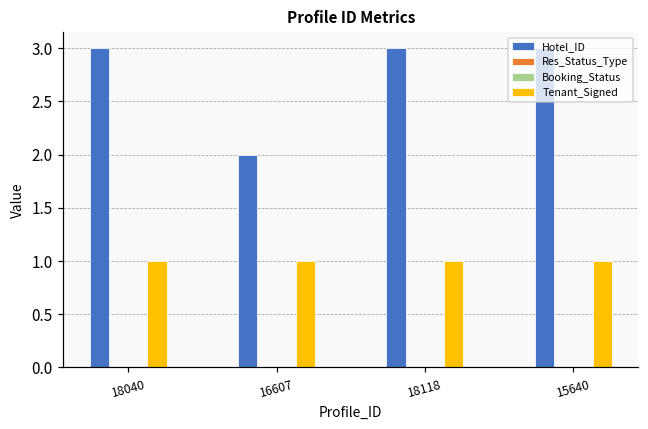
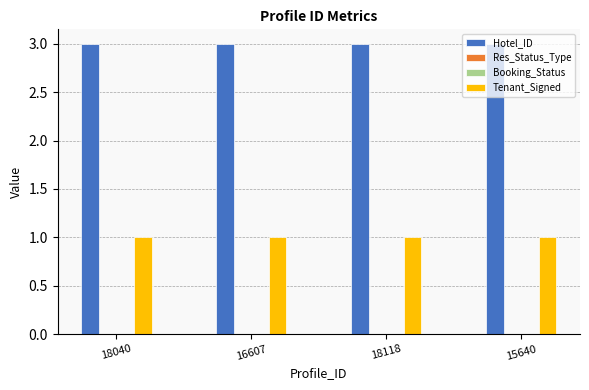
  {
    "Hotel_ID": {
      "18040": 3,
-     "16607": 2,
+     "16607": 3,
      "18118": 3
    },
    "Res_Status_Type": {
      "18040": 0,
      "16607": 0,
      "18118": 0,
      "15640": 0
    },
    "Booking_Status": {
      "18040": 0,
      "16607": 0,
      "18118": 0,
      "15640": 0
    },
    "Tenant_Signed": {
      "18040": 1,
      "16607": 1,
      "18118": 1,
      "15640": 1
    }
  }
